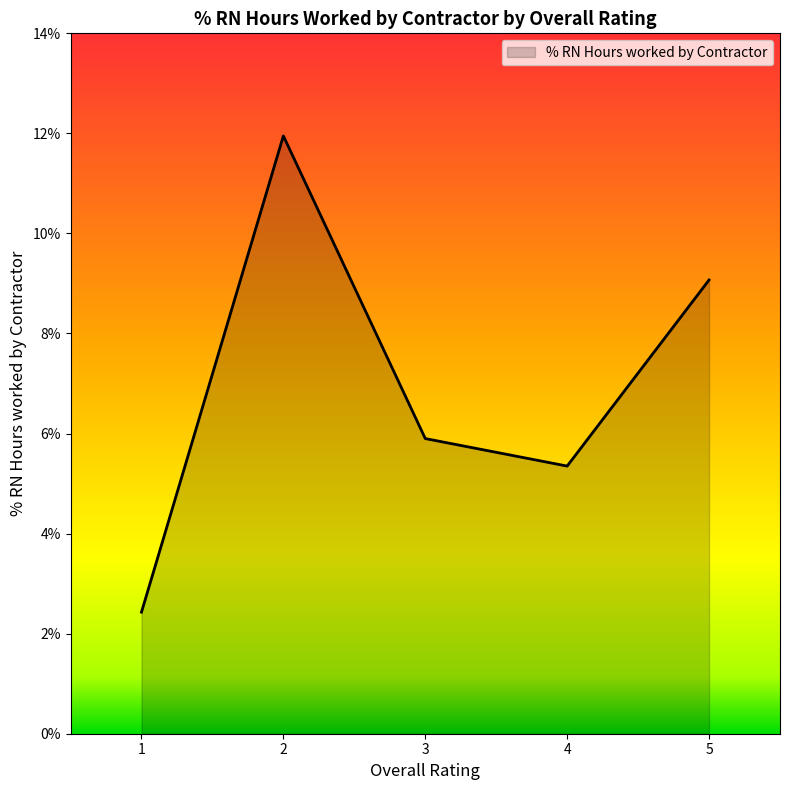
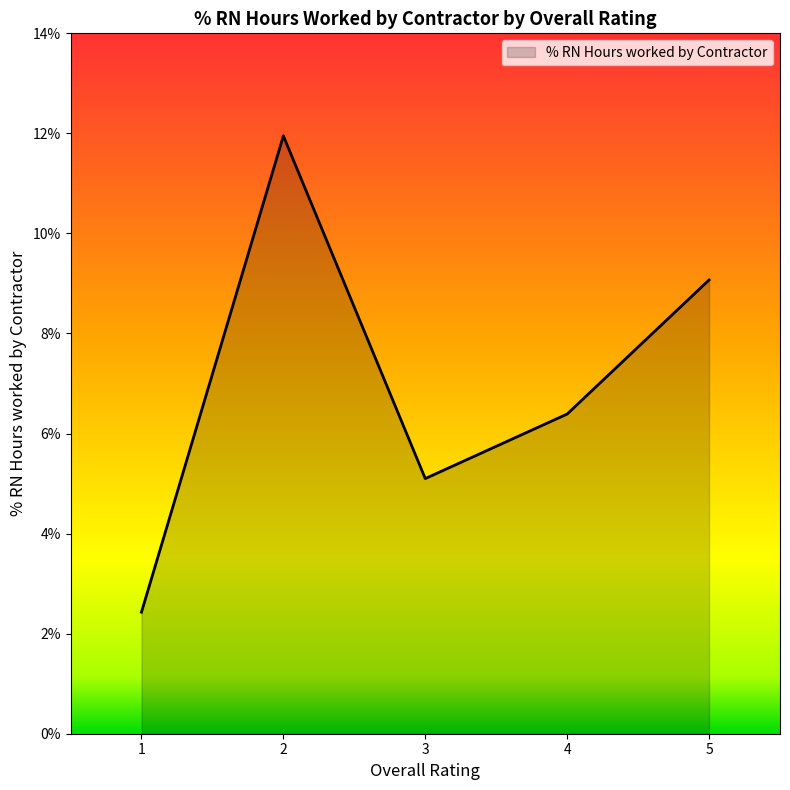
  {
    "1": "2.4%",
    "2": "12.0%",
-   "3": "5.9%",
-   "4": "5.4%",
+   "3": "5.1%",
+   "4": "6.4%",
    "5": "9.1%"
  }
